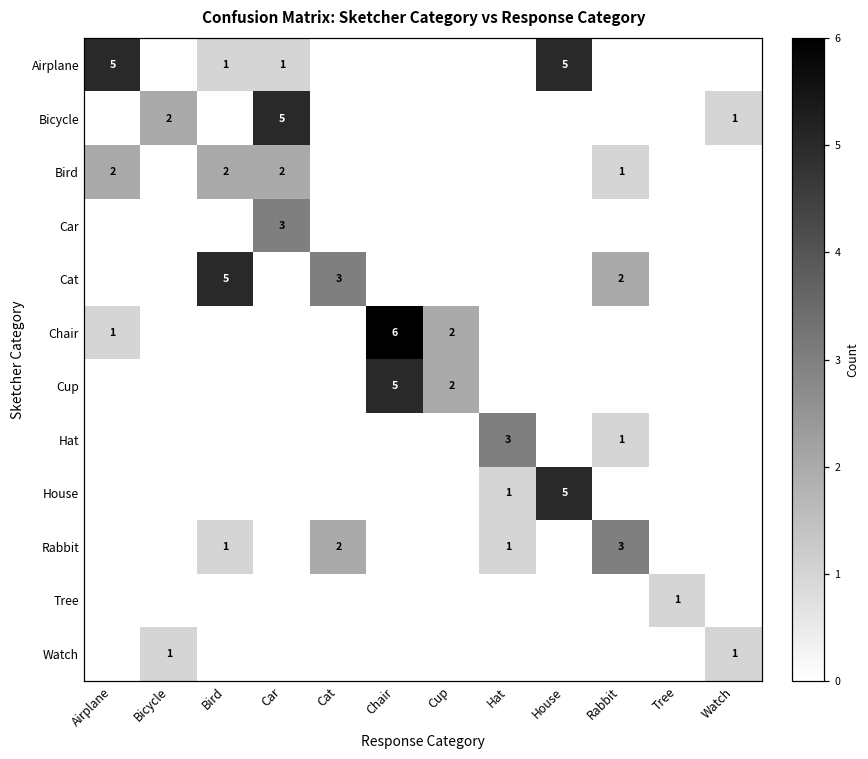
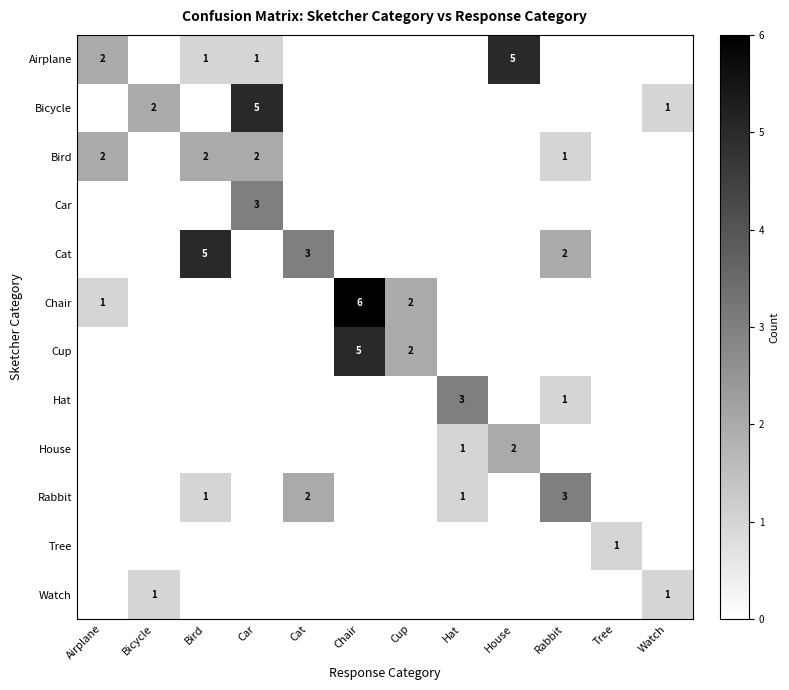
  {
    "Airplane": {
-     "Airplane": 5,
+     "Airplane": 2,
      "Bird": 1,
      "Car": 1,
      "House": 5
    },
    "Bicycle": {
      "Bicycle": 2,
      "Car": 5,
      "Watch": 1
    },
    "Bird": {
      "Airplane": 2,
      "Bird": 2,
      "Car": 2,
      "Rabbit": 1
    },
    "Car": {
      "Car": 3
    },
    "Cat": {
      "Bird": 5,
      "Cat": 3,
      "Rabbit": 2
    },
    "Chair": {
      "Airplane": 1,
      "Chair": 6,
      "Cup": 2
    },
    "Cup": {
      "Chair": 5,
      "Cup": 2
    },
    "Hat": {
      "Hat": 3,
      "Rabbit": 1
    },
    "House": {
      "Hat": 1,
-     "House": 5
+     "House": 2
    },
    "Rabbit": {
      "Bird": 1,
      "Cat": 2,
      "Hat": 1,
      "Rabbit": 3
    },
    "Tree": {
      "Tree": 1
    },
    "Watch": {
      "Bicycle": 1,
      "Watch": 1
    }
  }
